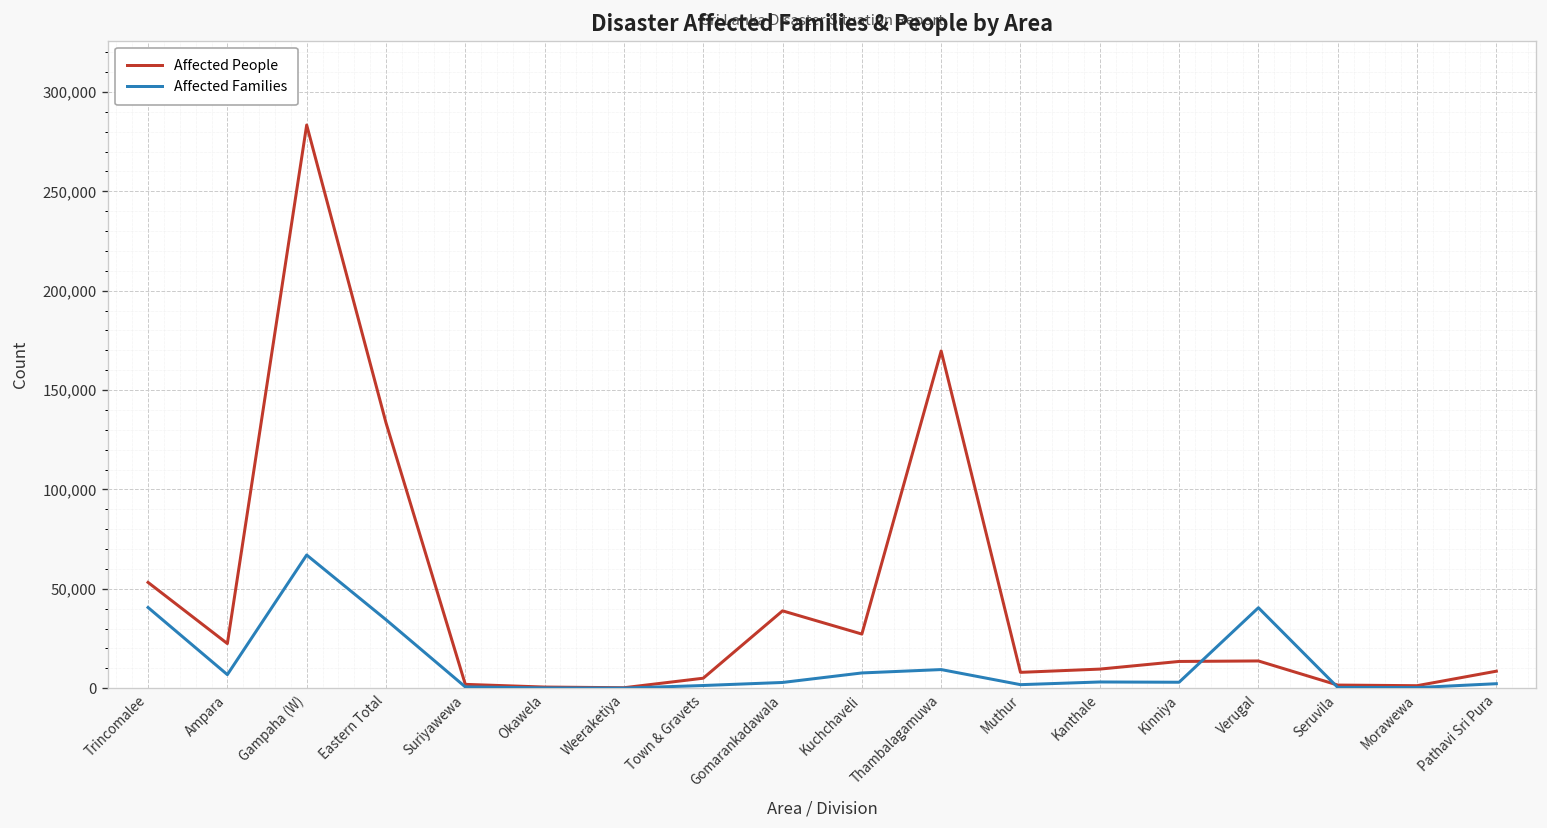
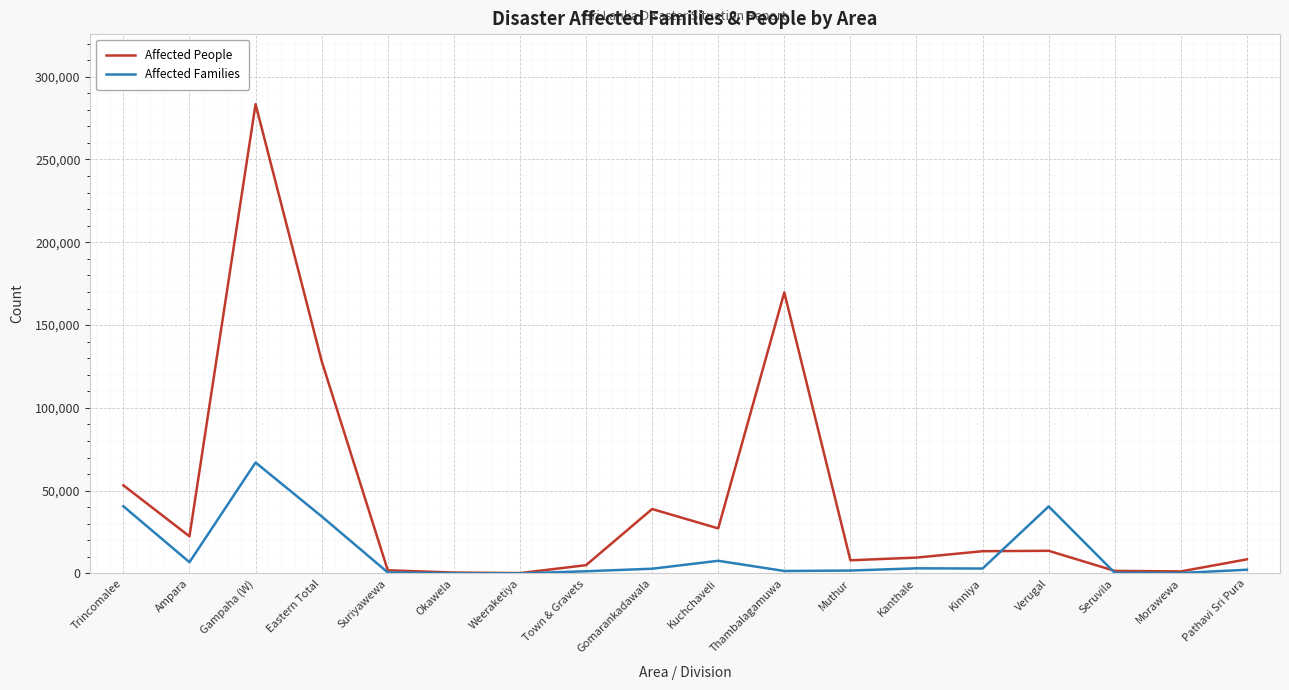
  {
    "Affected People": {
      "Trincomalee": "53,000",
      "Ampara": "22,000",
      "Gampaha (W)": "283,000",
-     "Eastern Total": "134,000",
+     "Eastern Total": "128,000",
      "Town & Gravets": "5,000",
      "Gomarankadawala": "39,000",
      "Kuchchaveli": "27,000",
      "Thambalagamuwa": "170,000",
      "Muthur": "8,000",
      "Kanthale": "10,000",
      "Kinniya": "13,000",
      "Verugal": "14,000",
      "Pathavi Sri Pura": "9,000"
    },
    "Affected Families": {
      "Trincomalee": "41,000",
      "Ampara": "7,000",
      "Gampaha (W)": "67,000",
      "Eastern Total": "34,000",
      "Town & Gravets": "1,000",
      "Gomarankadawala": "3,000",
      "Kuchchaveli": "8,000",
-     "Thambalagamuwa": "9,000",
+     "Thambalagamuwa": "2,000",
      "Muthur": "2,000",
      "Kanthale": "3,000",
      "Kinniya": "3,000",
      "Verugal": "40,000",
      "Pathavi Sri Pura": "2,000"
    }
  }
